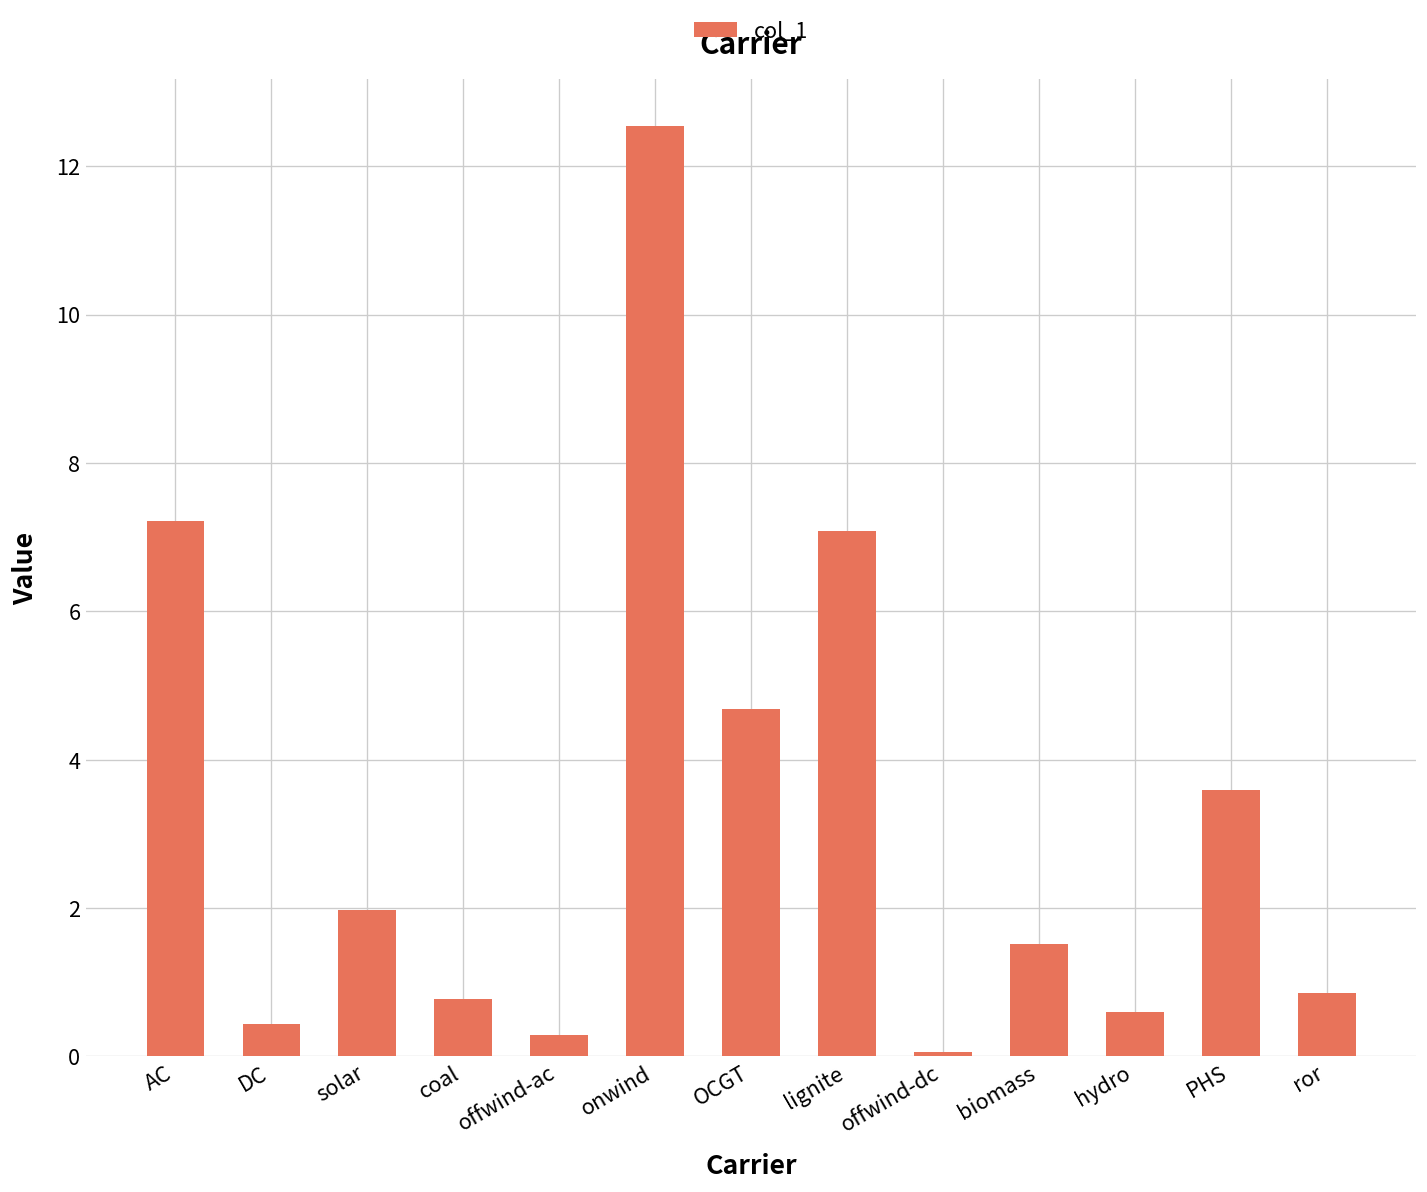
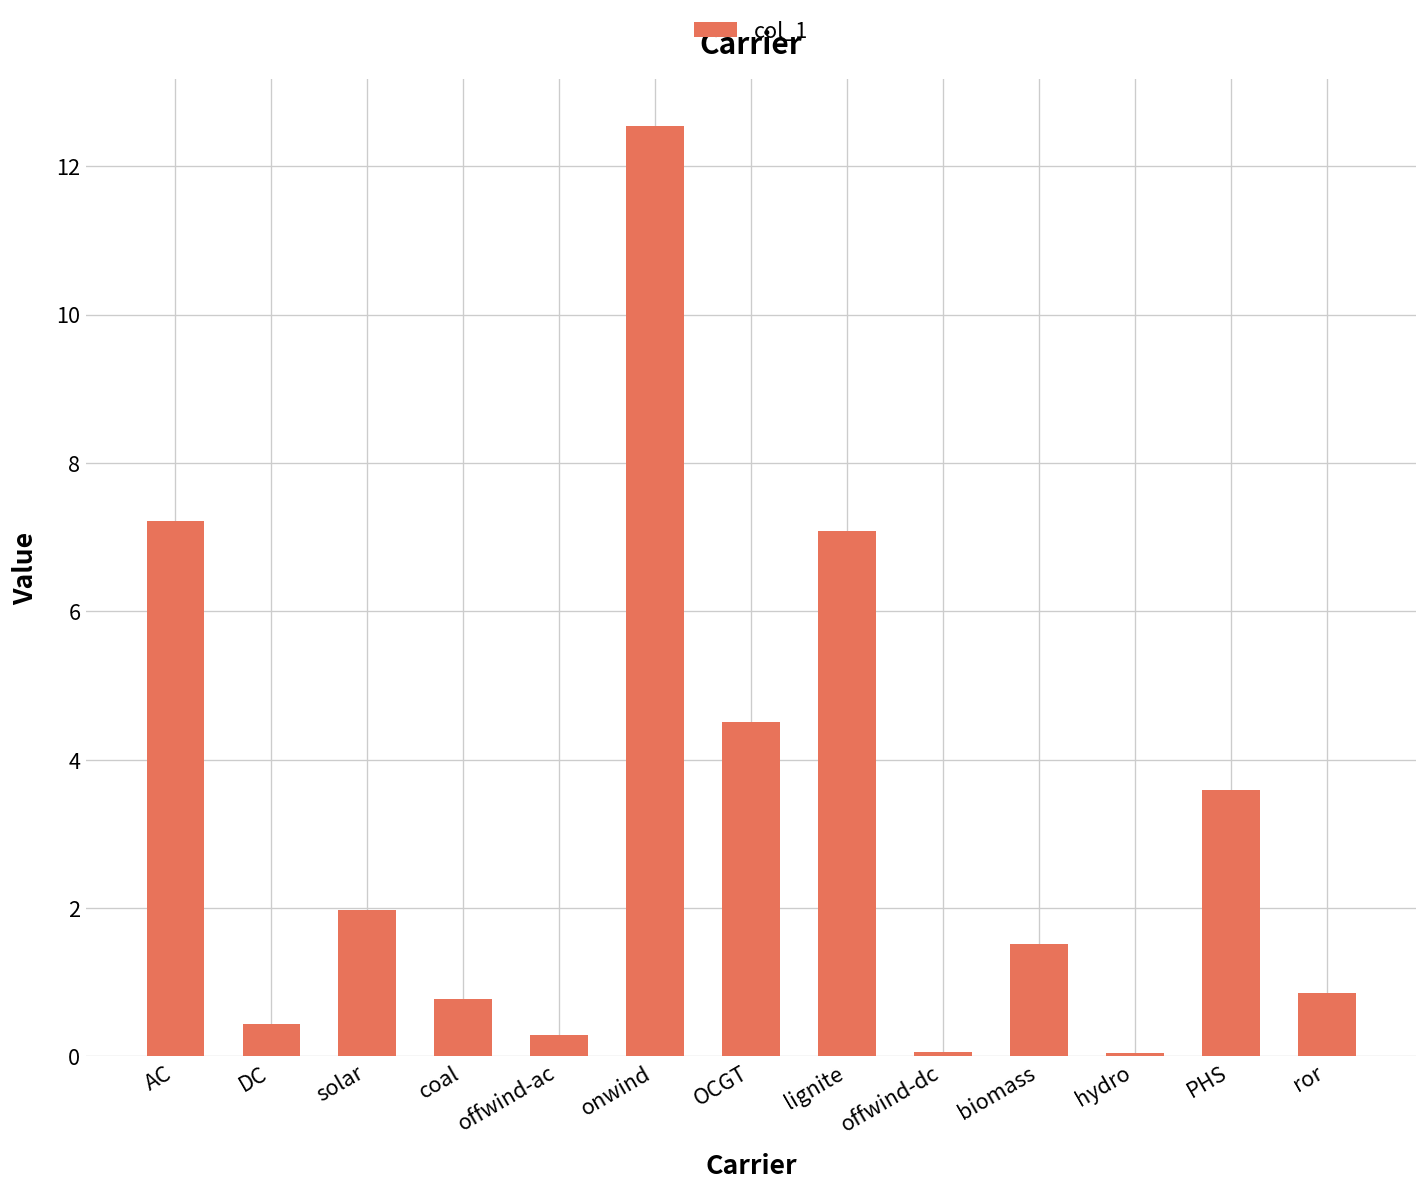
  {
    "AC": 7.2,
    "DC": 0.4,
    "solar": 2.0,
    "coal": 0.8,
    "offwind-ac": 0.3,
    "onwind": 12.5,
-   "OCGT": 4.7,
+   "OCGT": 4.5,
    "lignite": 7.1,
    "offwind-dc": 0.1,
    "biomass": 1.5,
-   "hydro": 0.6,
+   "hydro": 0.1,
    "PHS": 3.6,
    "ror": 0.9
  }
